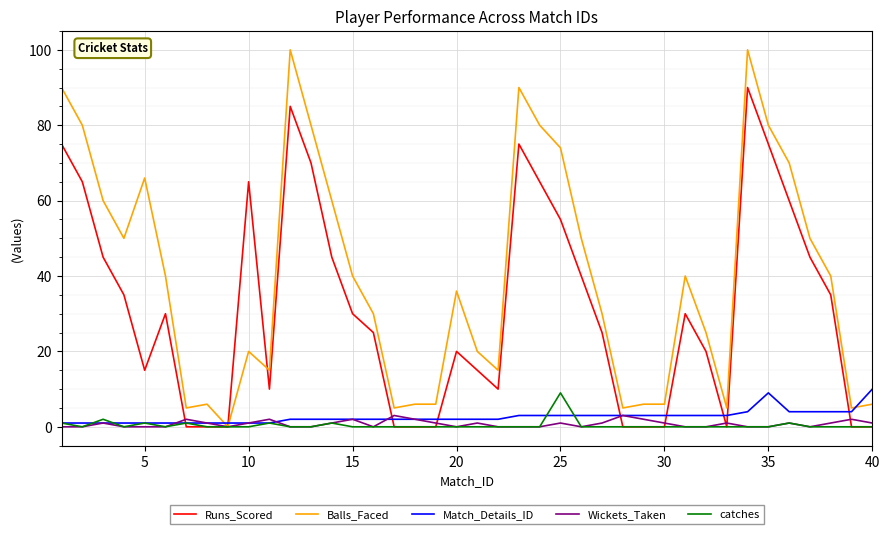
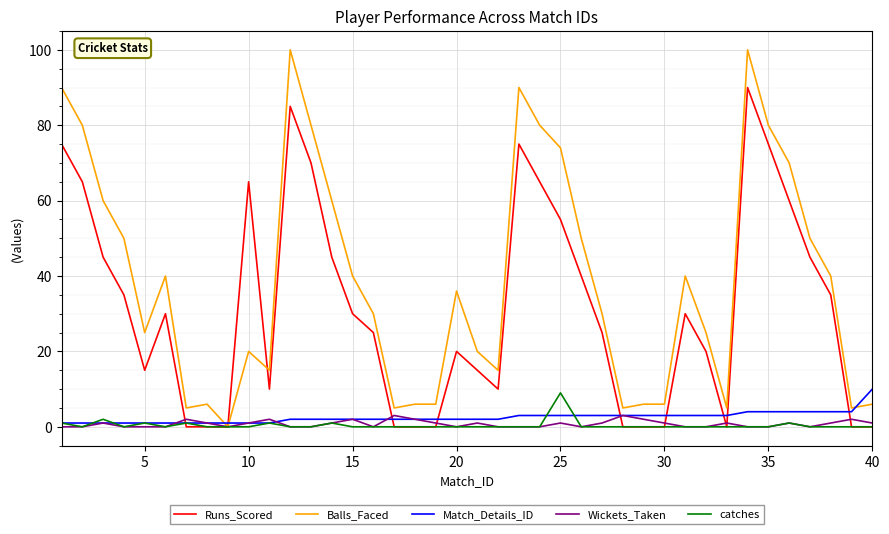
  {
    "Runs_Scored": {
      "5": 15,
      "10": 65,
      "15": 30,
      "20": 20,
      "25": 55,
      "35": 75
    },
    "Balls_Faced": {
-     "5": 66,
+     "5": 25,
      "10": 20,
      "15": 40,
      "20": 36,
      "25": 74,
      "30": 6,
      "35": 80,
      "40": 6
    },
    "Match_Details_ID": {
      "20": 2,
      "25": 3,
      "30": 3,
-     "35": 9,
+     "35": 4,
      "40": 10
    },
    "Wickets_Taken": {
      "5": 0,
      "25": 1,
      "30": 1,
      "40": 1
    },
    "catches": {
      "10": 0,
      "15": 0,
      "25": 9
    }
  }
